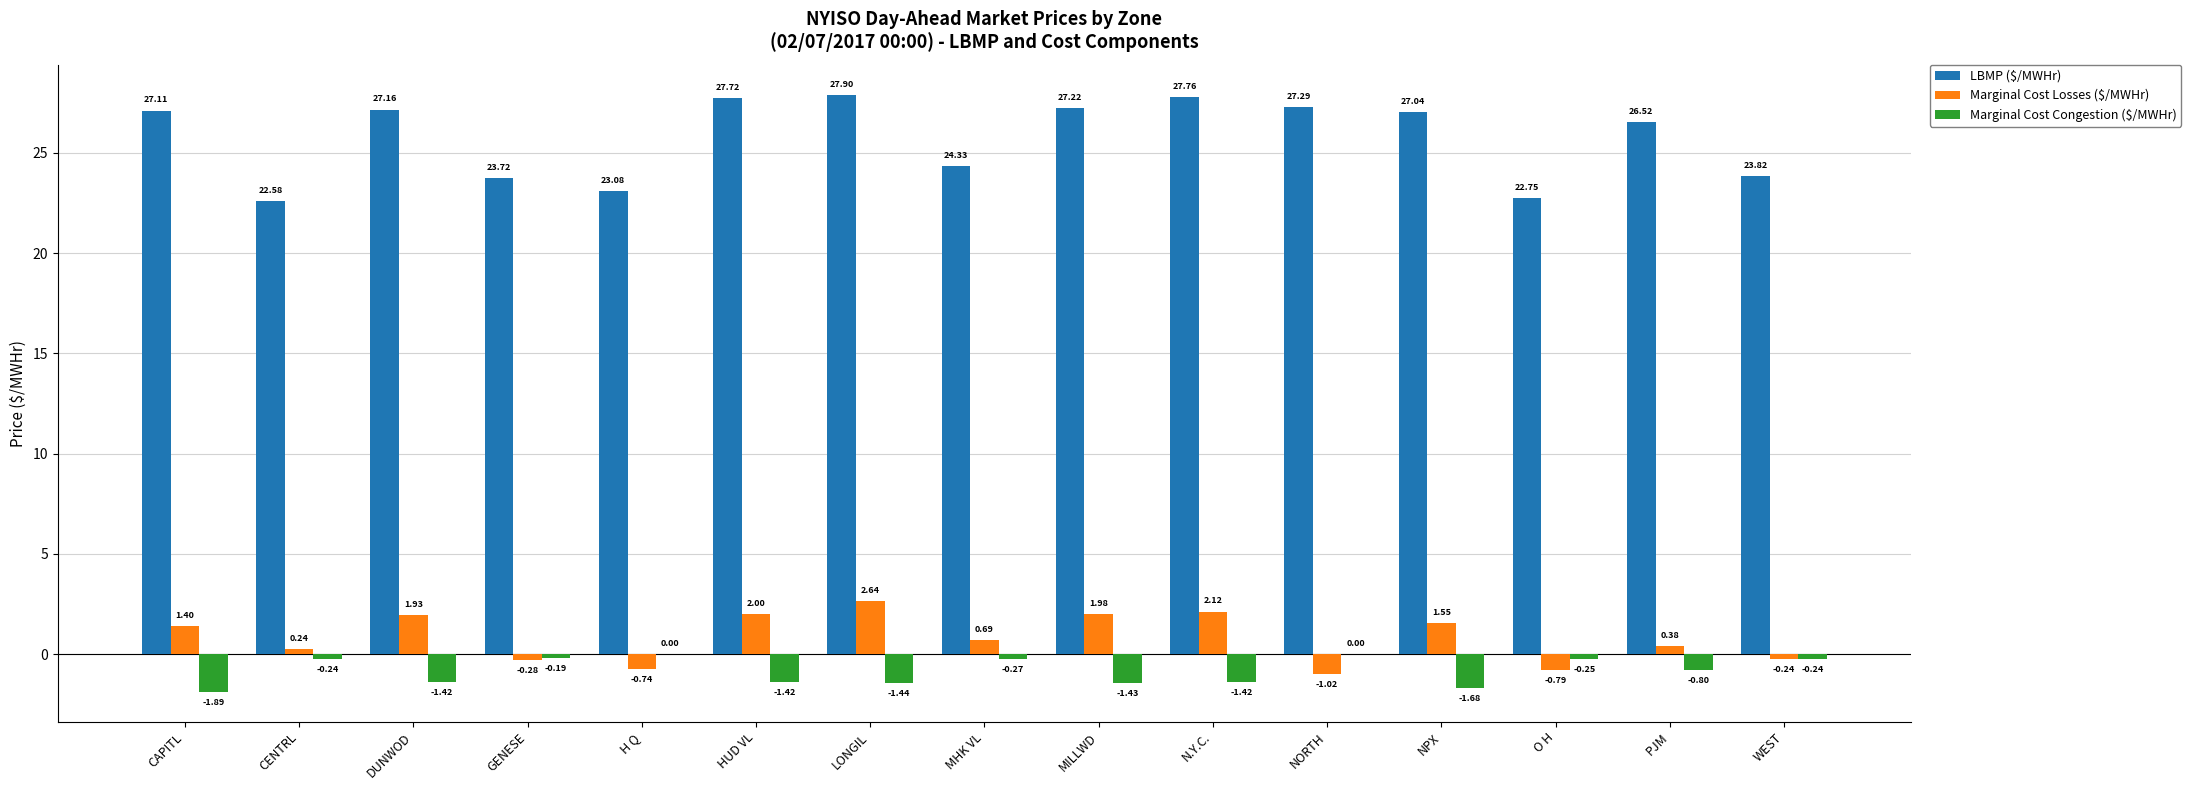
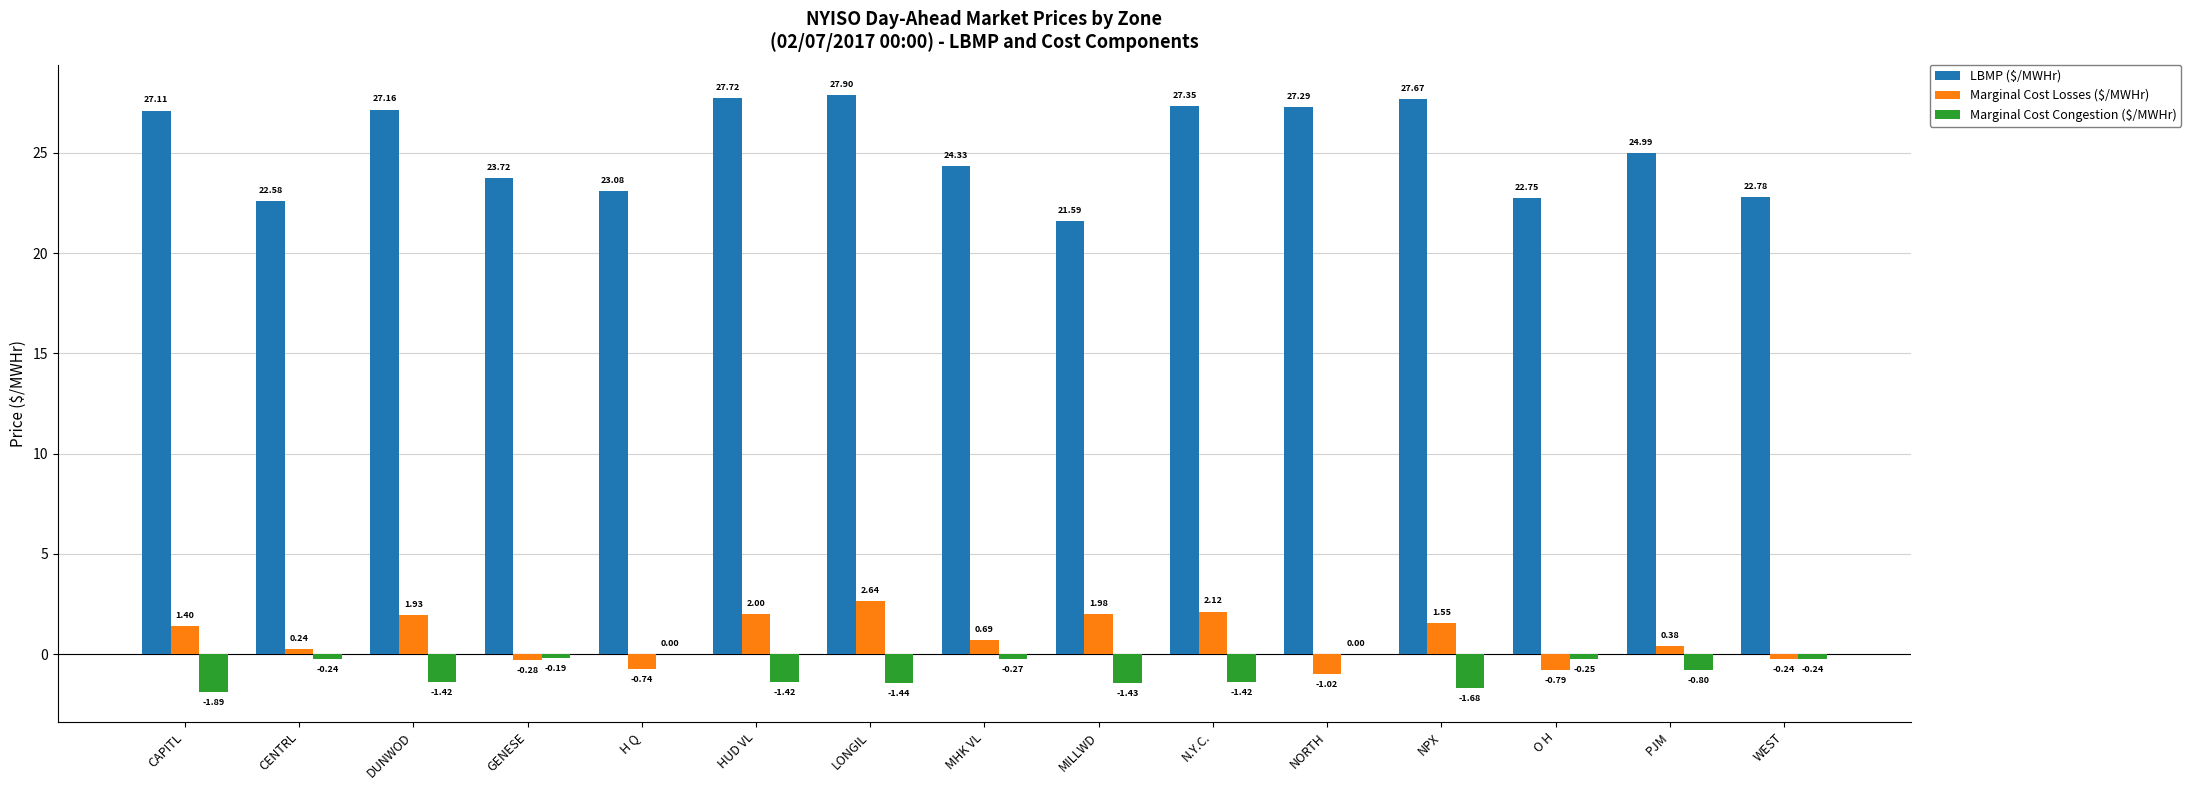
  {
    "LBMP ($/MWHr)": {
      "CAPITL": 27.11,
      "CENTRL": 22.58,
      "DUNWOD": 27.16,
      "GENESE": 23.72,
      "H Q": 23.08,
      "HUD VL": 27.72,
      "LONGIL": 27.90,
      "MHK VL": 24.33,
-     "MILLWD": 27.22,
-     "N.Y.C.": 27.76,
+     "MILLWD": 21.59,
+     "N.Y.C.": 27.35,
      "NORTH": 27.29,
-     "NPX": 27.04,
+     "NPX": 27.67,
      "O H": 22.75,
-     "PJM": 26.52,
-     "WEST": 23.82
+     "PJM": 24.99,
+     "WEST": 22.78
    },
    "Marginal Cost Losses ($/MWHr)": {
      "CAPITL": 1.40,
      "CENTRL": 0.24,
      "DUNWOD": 1.93,
      "GENESE": -0.28,
      "H Q": -0.74,
      "HUD VL": 2.00,
      "LONGIL": 2.64,
      "MHK VL": 0.69,
      "MILLWD": 1.98,
      "N.Y.C.": 2.12,
      "NORTH": -1.02,
      "NPX": 1.55,
      "O H": -0.79,
      "PJM": 0.38,
      "WEST": -0.24
    },
    "Marginal Cost Congestion ($/MWHr)": {
      "CAPITL": -1.89,
      "CENTRL": -0.24,
      "DUNWOD": -1.42,
      "GENESE": -0.19,
      "H Q": 0.00,
      "HUD VL": -1.42,
      "LONGIL": -1.44,
      "MHK VL": -0.27,
      "MILLWD": -1.43,
      "N.Y.C.": -1.42,
      "NORTH": 0.00,
      "NPX": -1.68,
      "O H": -0.25,
      "PJM": -0.80,
      "WEST": -0.24
    }
  }
